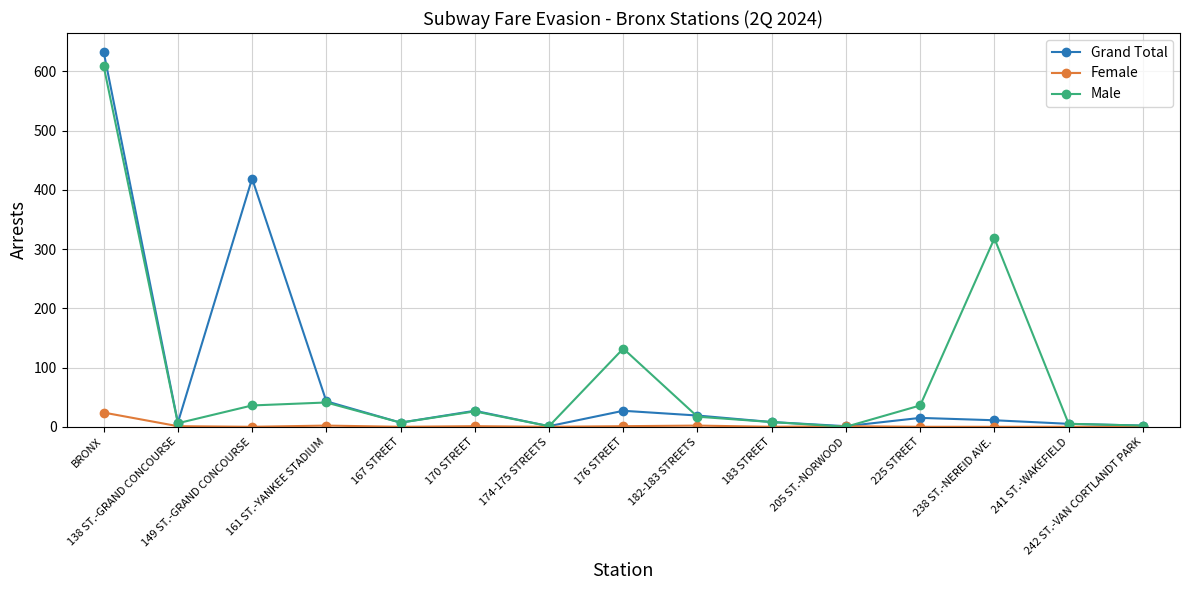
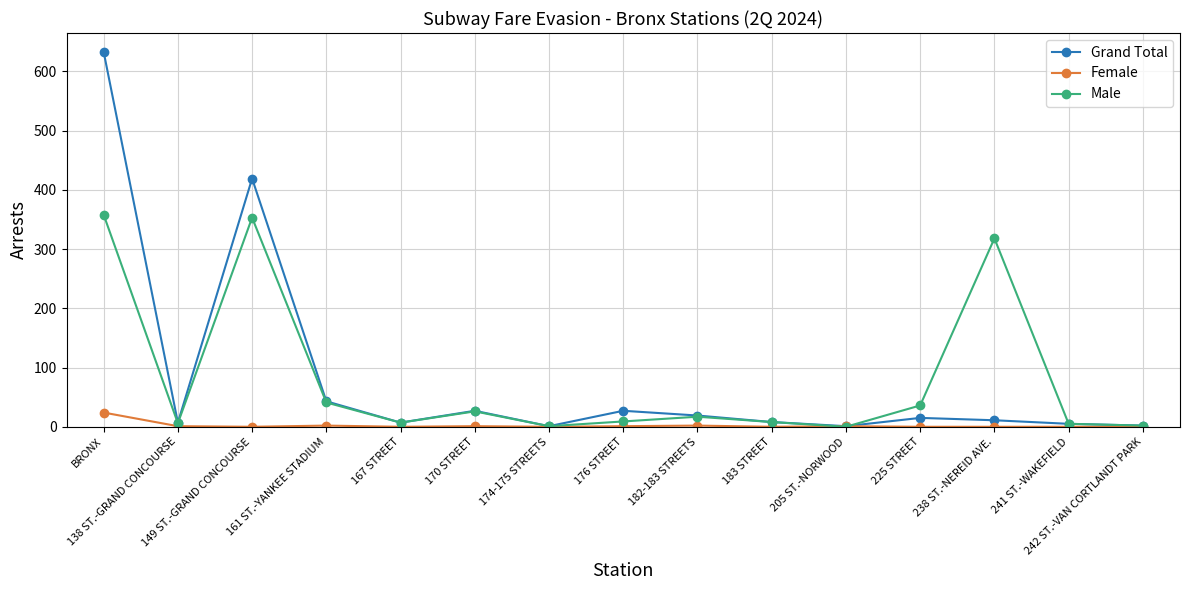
  {
    "Grand Total": {
      "BRONX": 630,
      "149 ST.-GRAND CONCOURSE": 420,
      "176 STREET": 30,
      "225 STREET": 20,
      "238 ST.-NEREID AVE.": 10
    },
    "Female": {
      "BRONX": 20,
      "138 ST.-GRAND CONCOURSE": 0,
      "149 ST.-GRAND CONCOURSE": 0,
      "161 ST.-YANKEE STADIUM": 0,
      "167 STREET": 0,
      "170 STREET": 0,
      "176 STREET": 0,
      "182-183 STREETS": 0,
      "183 STREET": 0,
      "225 STREET": 0,
      "238 ST.-NEREID AVE.": 0,
      "241 ST.-WAKEFIELD": 0
    },
    "Male": {
-     "BRONX": 610,
-     "149 ST.-GRAND CONCOURSE": 40,
-     "176 STREET": 130,
+     "BRONX": 360,
+     "149 ST.-GRAND CONCOURSE": 350,
+     "176 STREET": 10,
      "225 STREET": 40,
      "238 ST.-NEREID AVE.": 320
    }
  }
